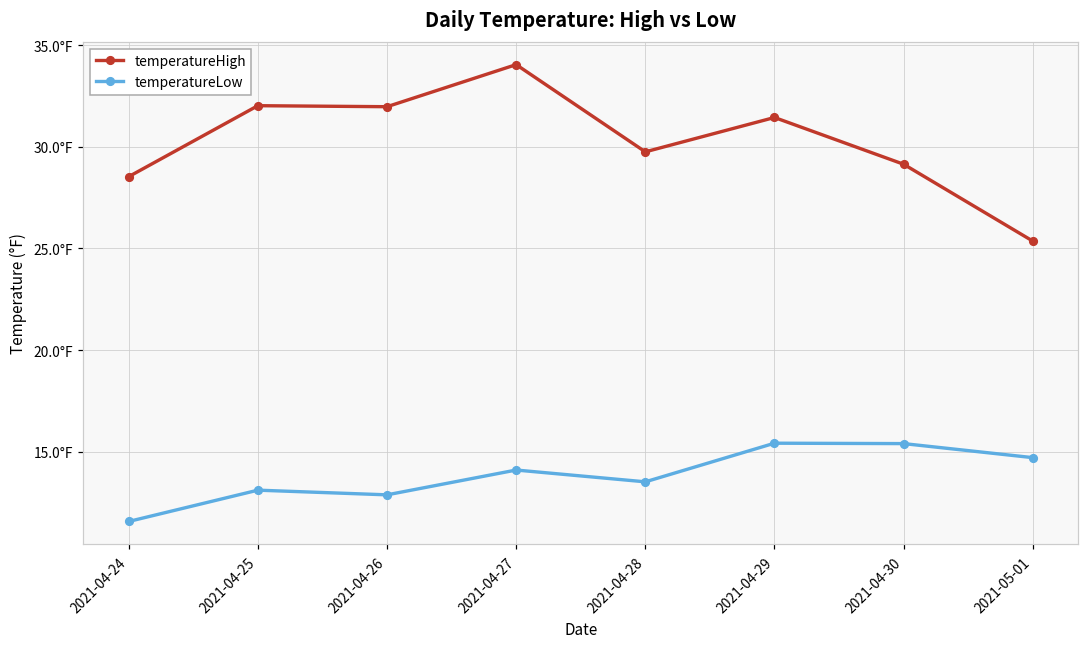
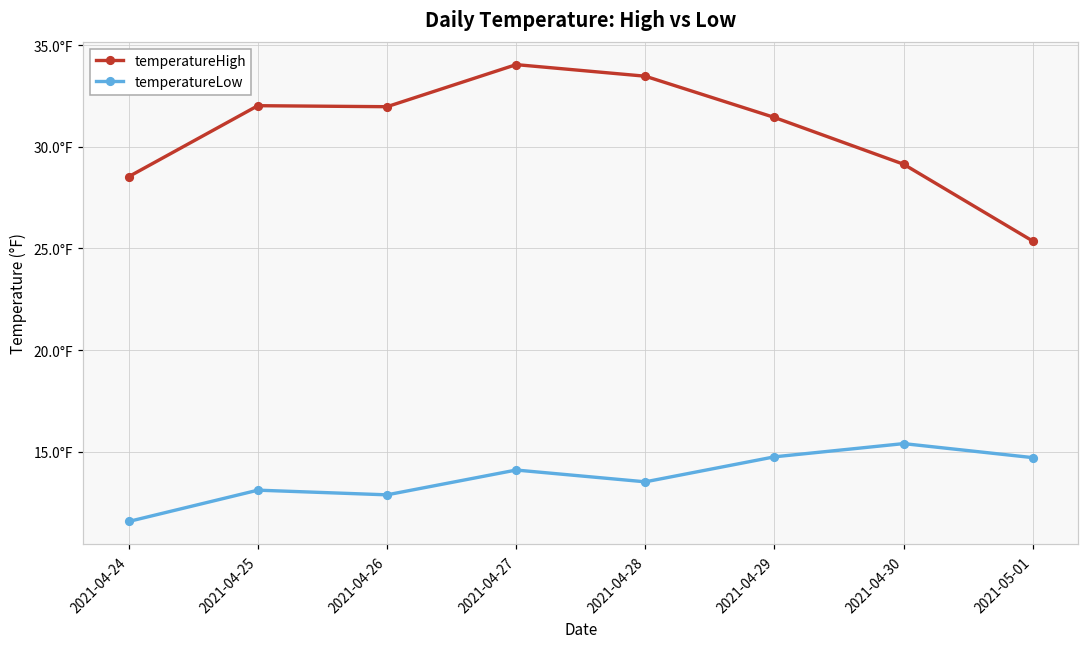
  {
    "temperatureHigh": {
      "2021-04-24": "28.5°F",
      "2021-04-25": "32.0°F",
      "2021-04-26": "32.0°F",
      "2021-04-27": "34.0°F",
-     "2021-04-28": "29.8°F",
+     "2021-04-28": "33.5°F",
      "2021-04-29": "31.4°F",
      "2021-04-30": "29.1°F",
      "2021-05-01": "25.4°F"
    },
    "temperatureLow": {
      "2021-04-24": "11.6°F",
      "2021-04-25": "13.1°F",
      "2021-04-26": "12.9°F",
      "2021-04-27": "14.1°F",
      "2021-04-28": "13.5°F",
-     "2021-04-29": "15.4°F",
+     "2021-04-29": "14.8°F",
      "2021-04-30": "15.4°F",
      "2021-05-01": "14.7°F"
    }
  }
